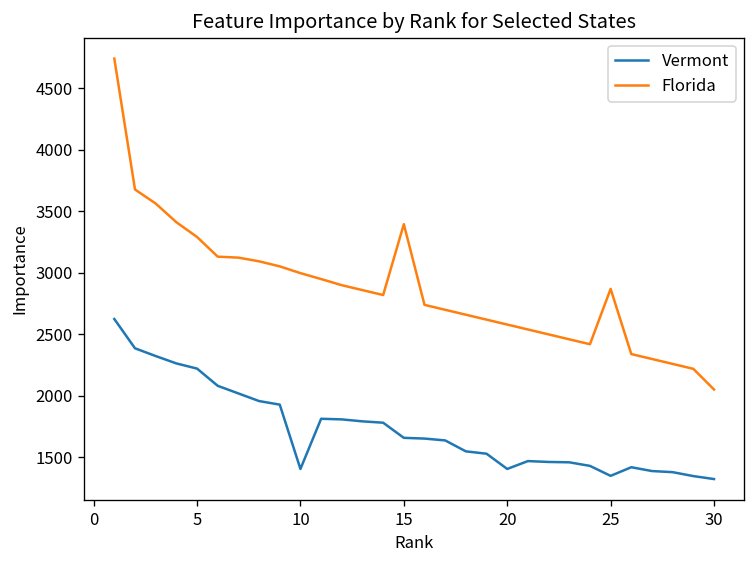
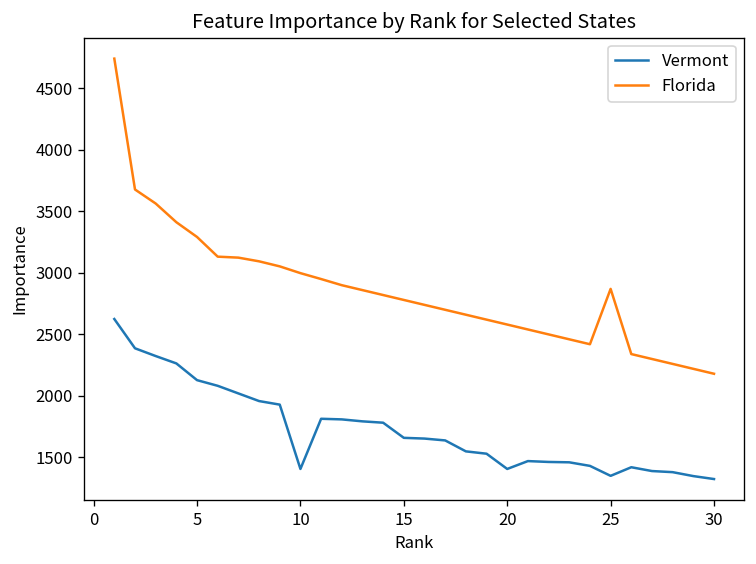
  {
    "Vermont": {
-     "5": 2220,
+     "5": 2130,
      "10": 1410,
      "15": 1660,
      "20": 1410,
      "25": 1350,
      "30": 1320
    },
    "Florida": {
      "5": 3290,
      "10": 3000,
-     "15": 3400,
+     "15": 2780,
      "20": 2580,
      "25": 2870,
-     "30": 2050
+     "30": 2180
    }
  }
